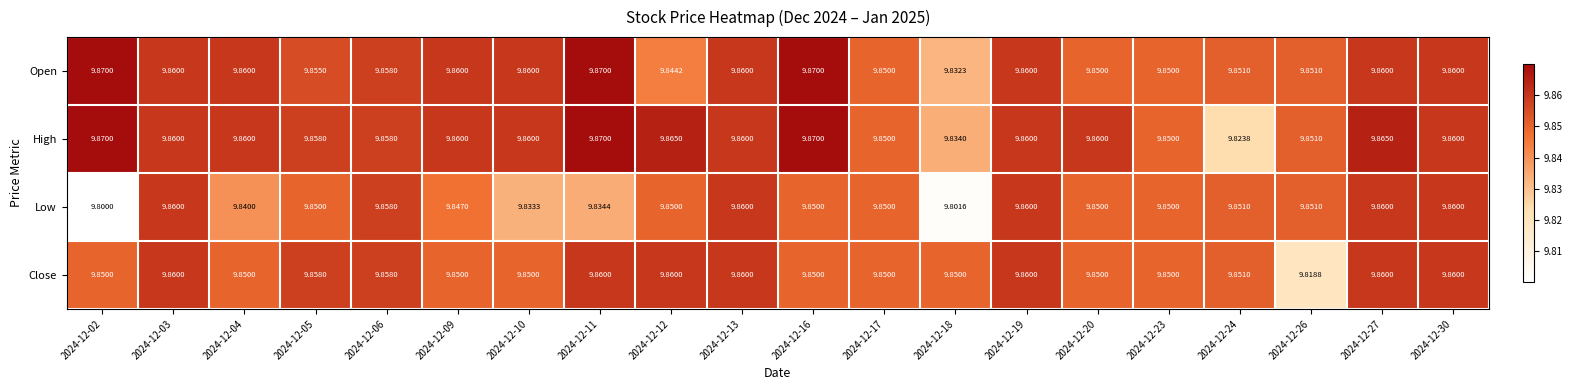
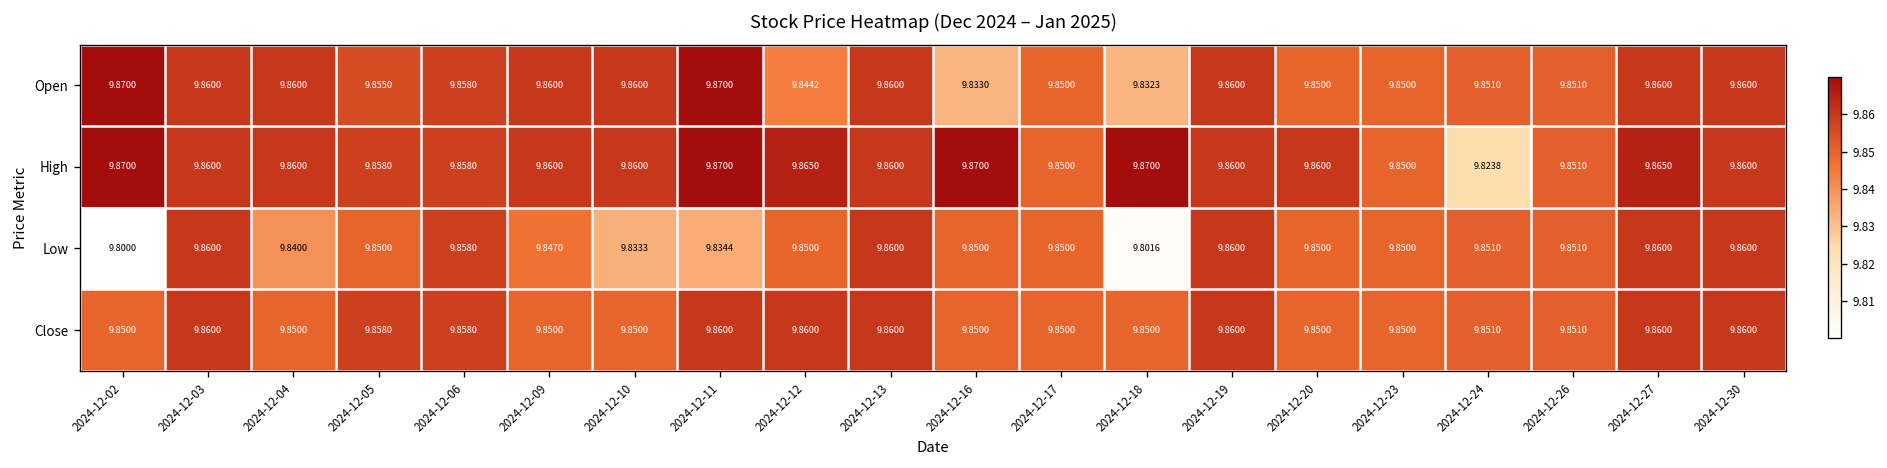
  {
    "Open": {
      "2024-12-02": 9.8700,
      "2024-12-03": 9.8600,
      "2024-12-04": 9.8600,
      "2024-12-05": 9.8550,
      "2024-12-06": 9.8580,
      "2024-12-09": 9.8600,
      "2024-12-10": 9.8600,
      "2024-12-11": 9.8700,
      "2024-12-12": 9.8442,
      "2024-12-13": 9.8600,
-     "2024-12-16": 9.8700,
+     "2024-12-16": 9.8330,
      "2024-12-17": 9.8500,
      "2024-12-18": 9.8323,
      "2024-12-19": 9.8600,
      "2024-12-20": 9.8500,
      "2024-12-23": 9.8500,
      "2024-12-24": 9.8510,
      "2024-12-26": 9.8510,
      "2024-12-27": 9.8600,
      "2024-12-30": 9.8600
    },
    "High": {
      "2024-12-02": 9.8700,
      "2024-12-03": 9.8600,
      "2024-12-04": 9.8600,
      "2024-12-05": 9.8580,
      "2024-12-06": 9.8580,
      "2024-12-09": 9.8600,
      "2024-12-10": 9.8600,
      "2024-12-11": 9.8700,
      "2024-12-12": 9.8650,
      "2024-12-13": 9.8600,
      "2024-12-16": 9.8700,
      "2024-12-17": 9.8500,
-     "2024-12-18": 9.8340,
+     "2024-12-18": 9.8700,
      "2024-12-19": 9.8600,
      "2024-12-20": 9.8600,
      "2024-12-23": 9.8500,
      "2024-12-24": 9.8238,
      "2024-12-26": 9.8510,
      "2024-12-27": 9.8650,
      "2024-12-30": 9.8600
    },
    "Low": {
      "2024-12-02": 9.8000,
      "2024-12-03": 9.8600,
      "2024-12-04": 9.8400,
      "2024-12-05": 9.8500,
      "2024-12-06": 9.8580,
      "2024-12-09": 9.8470,
      "2024-12-10": 9.8333,
      "2024-12-11": 9.8344,
      "2024-12-12": 9.8500,
      "2024-12-13": 9.8600,
      "2024-12-16": 9.8500,
      "2024-12-17": 9.8500,
      "2024-12-18": 9.8016,
      "2024-12-19": 9.8600,
      "2024-12-20": 9.8500,
      "2024-12-23": 9.8500,
      "2024-12-24": 9.8510,
      "2024-12-26": 9.8510,
      "2024-12-27": 9.8600,
      "2024-12-30": 9.8600
    },
    "Close": {
      "2024-12-02": 9.8500,
      "2024-12-03": 9.8600,
      "2024-12-04": 9.8500,
      "2024-12-05": 9.8580,
      "2024-12-06": 9.8580,
      "2024-12-09": 9.8500,
      "2024-12-10": 9.8500,
      "2024-12-11": 9.8600,
      "2024-12-12": 9.8600,
      "2024-12-13": 9.8600,
      "2024-12-16": 9.8500,
      "2024-12-17": 9.8500,
      "2024-12-18": 9.8500,
      "2024-12-19": 9.8600,
      "2024-12-20": 9.8500,
      "2024-12-23": 9.8500,
      "2024-12-24": 9.8510,
-     "2024-12-26": 9.8188,
+     "2024-12-26": 9.8510,
      "2024-12-27": 9.8600,
      "2024-12-30": 9.8600
    }
  }
